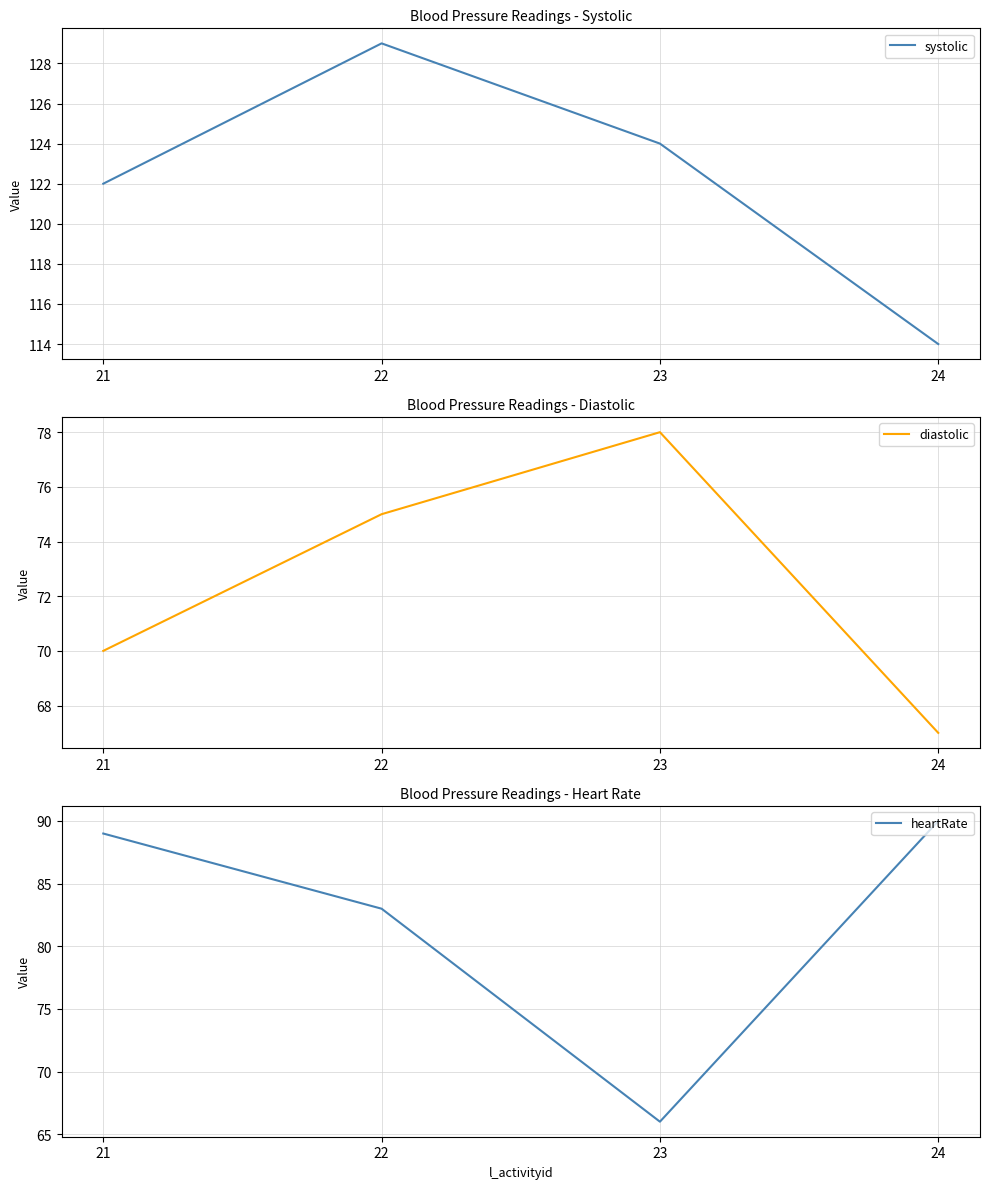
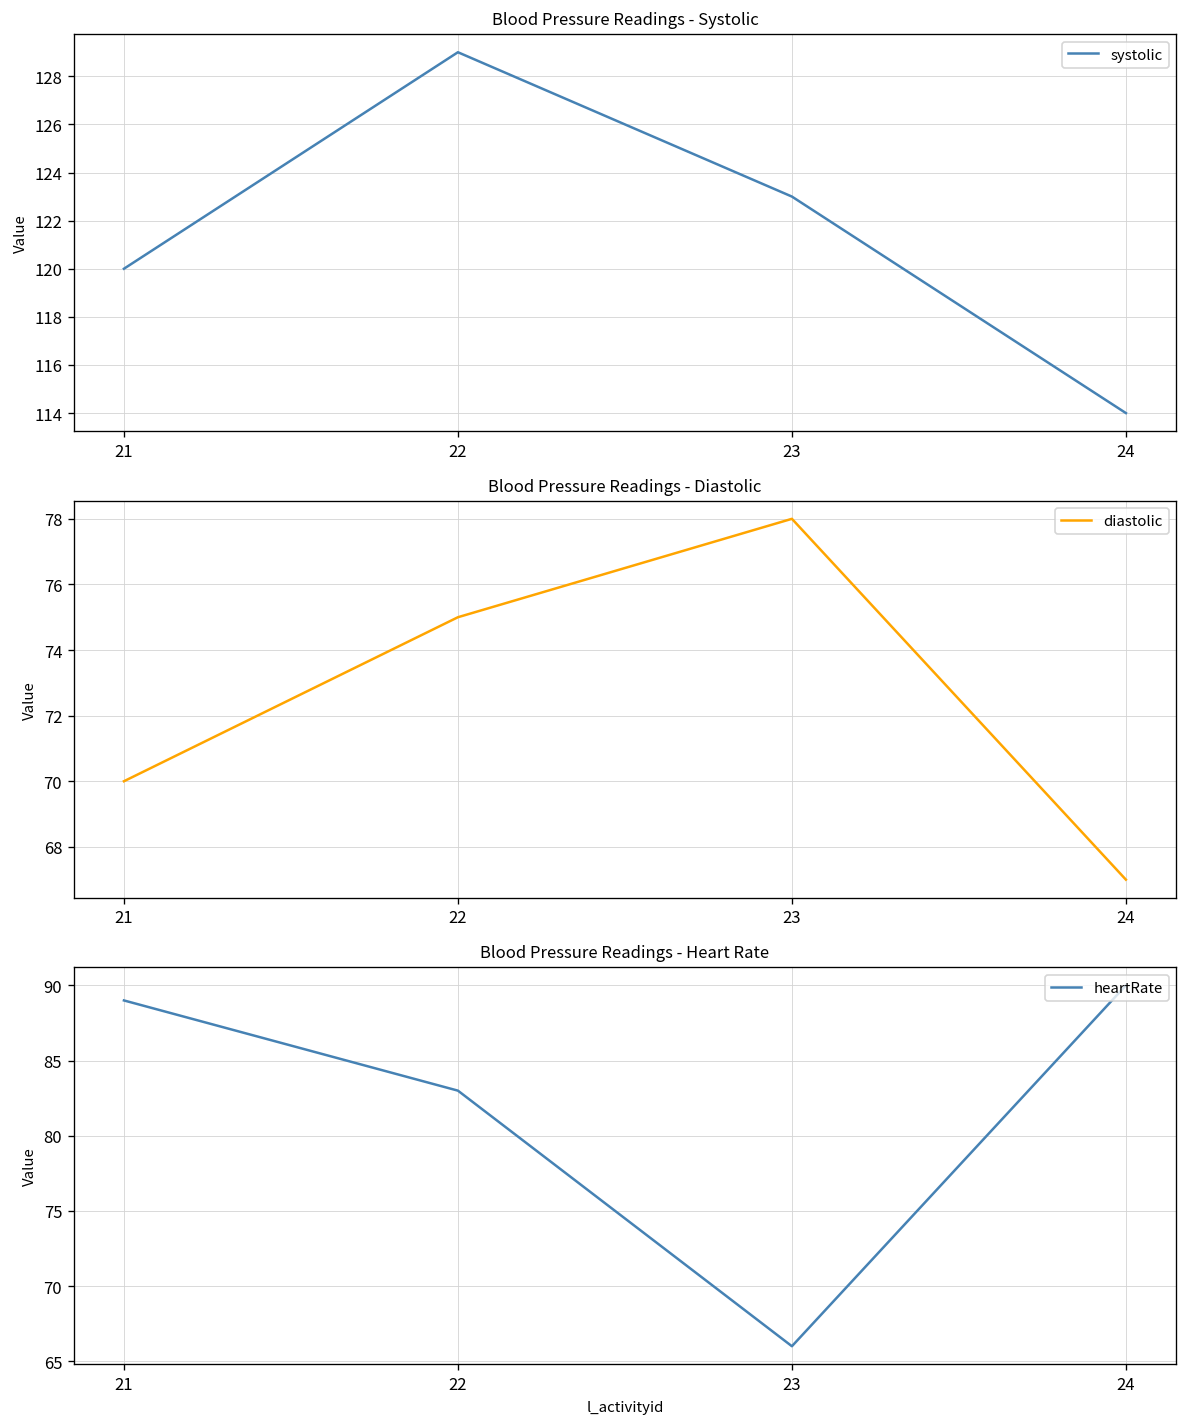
  {
    "Blood Pressure Readings - Systolic": {
-     "21": 122,
+     "21": 120,
      "22": 129,
-     "23": 124,
+     "23": 123,
      "24": 114
    },
    "Blood Pressure Readings - Diastolic": {
      "21": 70.0,
      "22": 75.0,
      "23": 78.0,
      "24": 67.0
    },
    "Blood Pressure Readings - Heart Rate": {
      "21": 89.0,
      "22": 83.0,
      "23": 66.0
    }
  }
